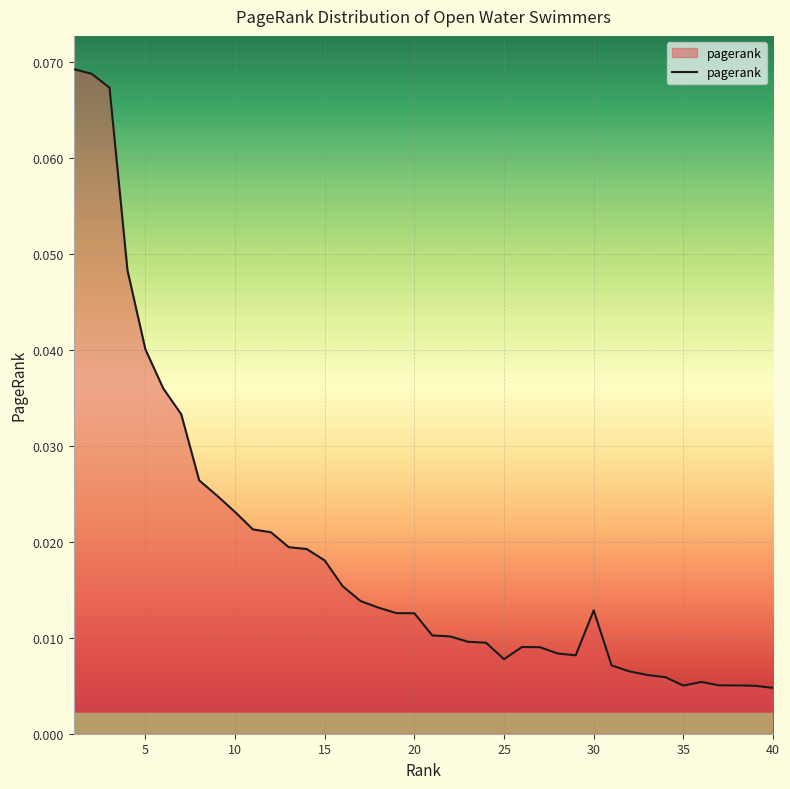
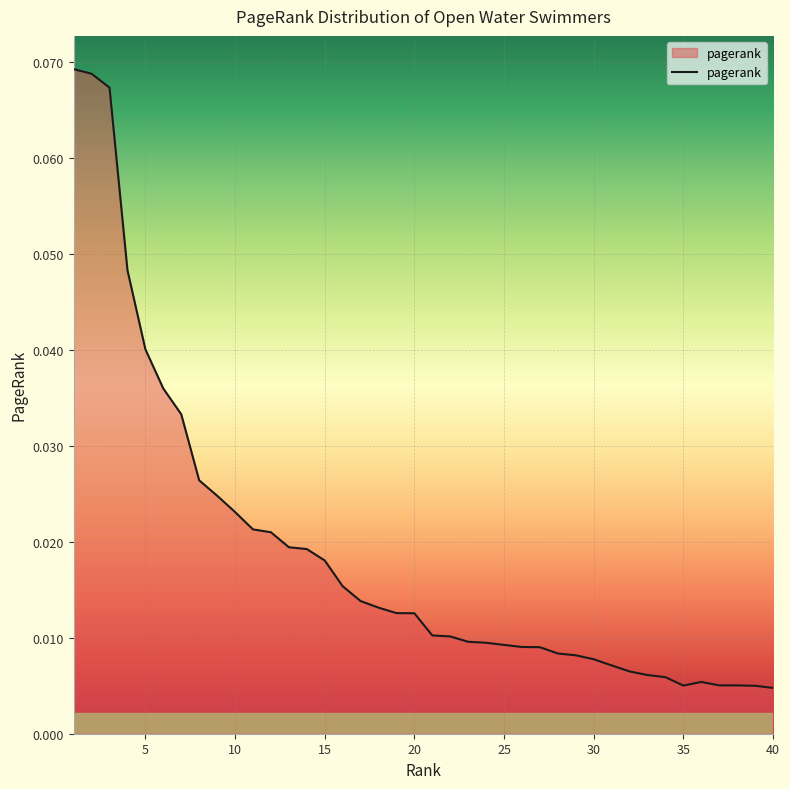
  {
    "5": 0.040,
    "10": 0.023,
    "15": 0.018,
    "20": 0.013,
-   "25": 0.008,
-   "30": 0.013,
+   "25": 0.009,
+   "30": 0.008,
    "35": 0.005,
    "40": 0.005
  }
